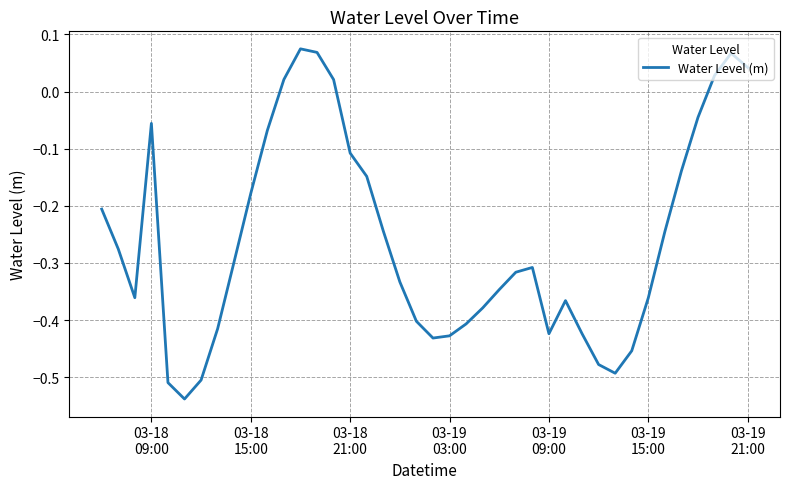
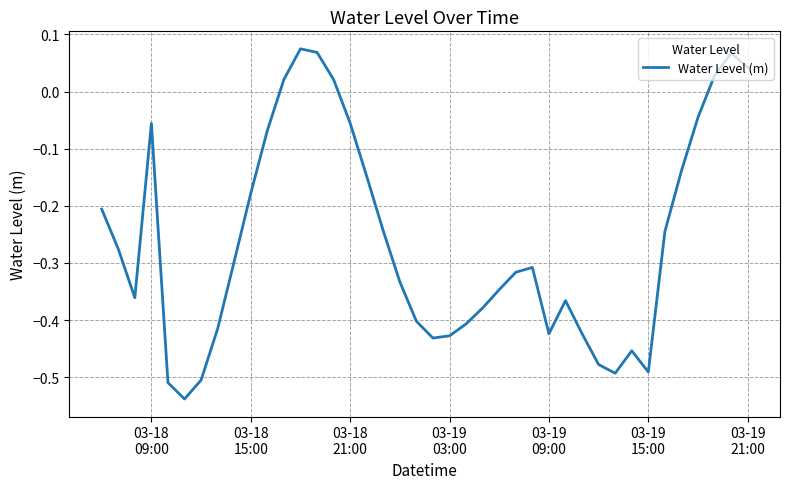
  {
    "03-18 09:00": -0.06,
    "03-18 15:00": -0.18,
-   "03-18 21:00": -0.11,
+   "03-18 21:00": -0.06,
    "03-19 03:00": -0.43,
    "03-19 09:00": -0.42,
-   "03-19 15:00": -0.36
+   "03-19 15:00": -0.49
  }
